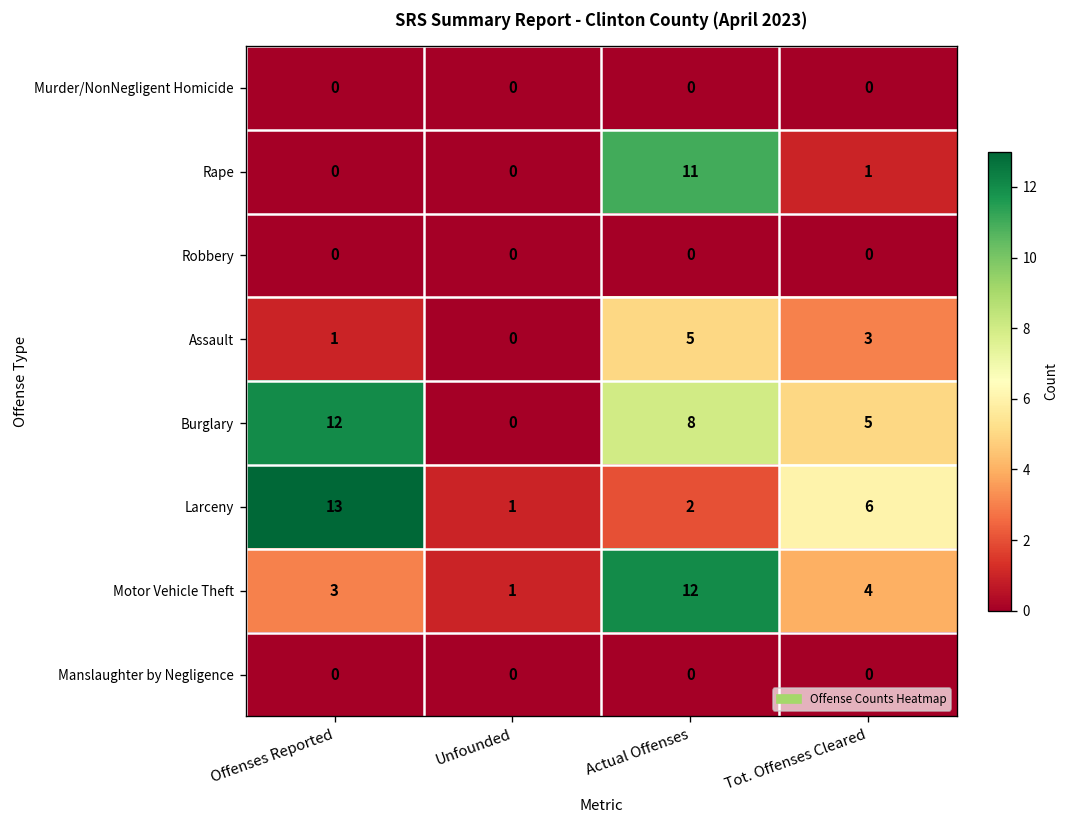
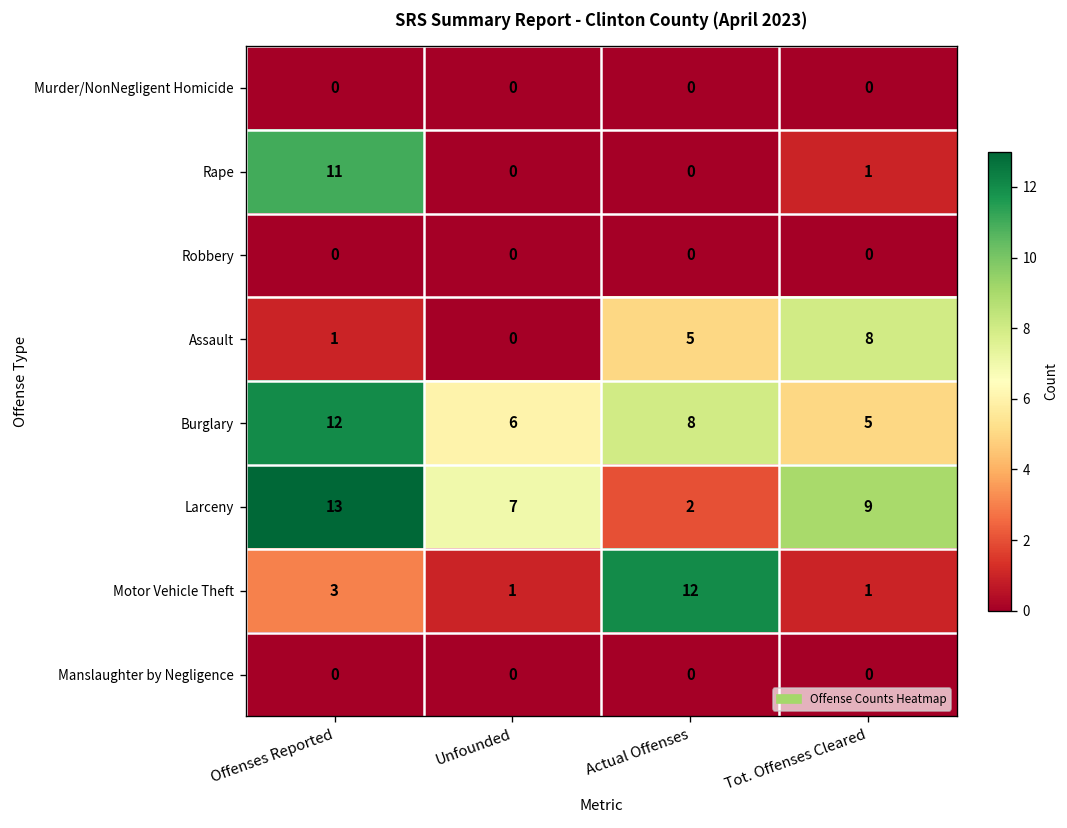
  {
    "Murder/NonNegligent Homicide": {
      "Offenses Reported": 0,
      "Unfounded": 0,
      "Actual Offenses": 0,
      "Tot. Offenses Cleared": 0
    },
    "Rape": {
-     "Offenses Reported": 0,
+     "Offenses Reported": 11,
      "Unfounded": 0,
-     "Actual Offenses": 11,
+     "Actual Offenses": 0,
      "Tot. Offenses Cleared": 1
    },
    "Robbery": {
      "Offenses Reported": 0,
      "Unfounded": 0,
      "Actual Offenses": 0,
      "Tot. Offenses Cleared": 0
    },
    "Assault": {
      "Offenses Reported": 1,
      "Unfounded": 0,
      "Actual Offenses": 5,
-     "Tot. Offenses Cleared": 3
+     "Tot. Offenses Cleared": 8
    },
    "Burglary": {
      "Offenses Reported": 12,
-     "Unfounded": 0,
+     "Unfounded": 6,
      "Actual Offenses": 8,
      "Tot. Offenses Cleared": 5
    },
    "Larceny": {
      "Offenses Reported": 13,
-     "Unfounded": 1,
+     "Unfounded": 7,
      "Actual Offenses": 2,
-     "Tot. Offenses Cleared": 6
+     "Tot. Offenses Cleared": 9
    },
    "Motor Vehicle Theft": {
      "Offenses Reported": 3,
      "Unfounded": 1,
      "Actual Offenses": 12,
-     "Tot. Offenses Cleared": 4
+     "Tot. Offenses Cleared": 1
    },
    "Manslaughter by Negligence": {
      "Offenses Reported": 0,
      "Unfounded": 0,
      "Actual Offenses": 0,
      "Tot. Offenses Cleared": 0
    }
  }
